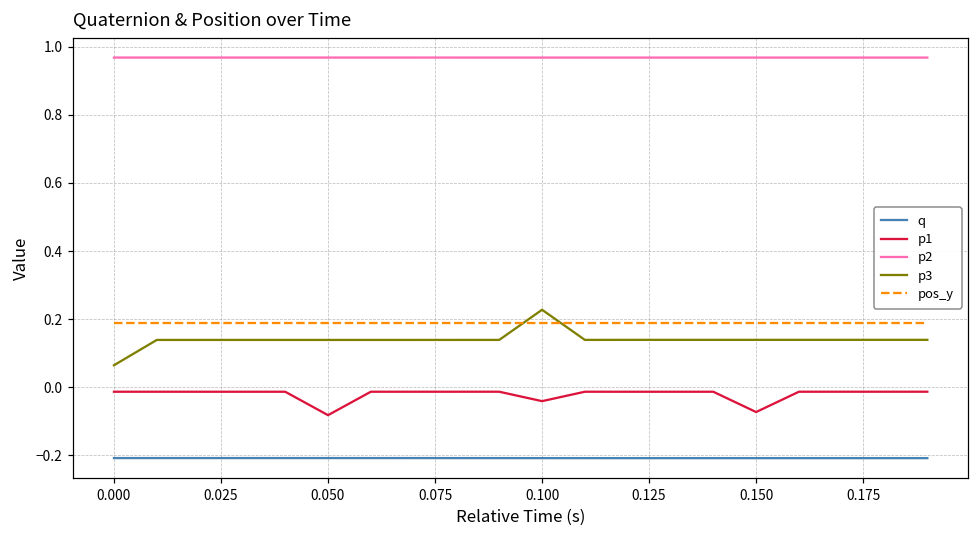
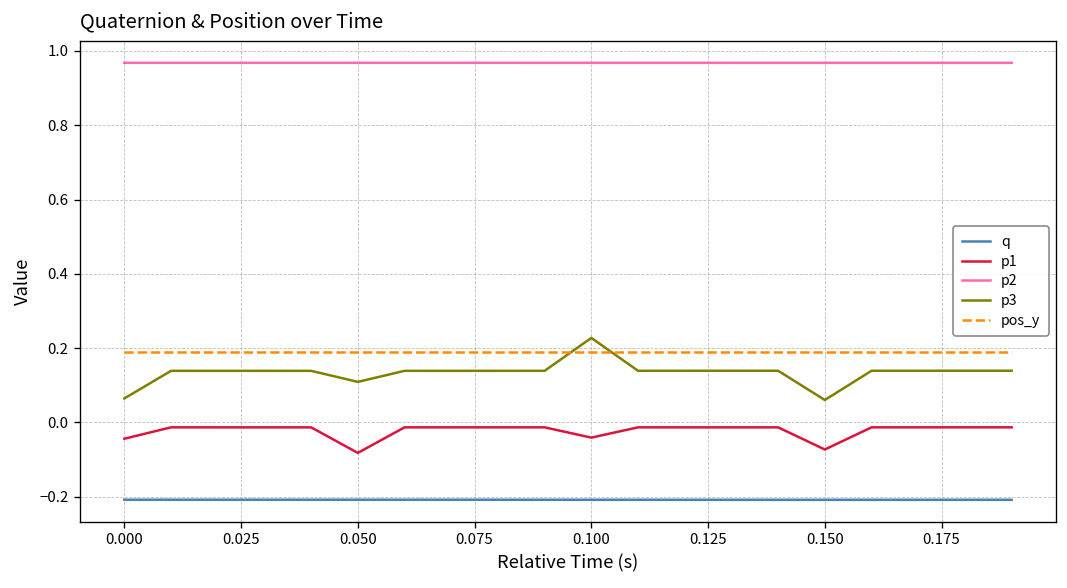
  {
    "q": {
      "0.000": -0.21,
      "0.050": -0.21,
      "0.100": -0.21,
      "0.150": -0.21
    },
    "p1": {
-     "0.000": -0.01,
+     "0.000": -0.04,
      "0.050": -0.08,
      "0.100": -0.04,
      "0.150": -0.07
    },
    "p2": {
      "0.000": 0.97,
      "0.050": 0.97,
      "0.100": 0.97,
      "0.150": 0.97
    },
    "p3": {
      "0.000": 0.06,
-     "0.050": 0.14,
+     "0.050": 0.11,
      "0.100": 0.23,
-     "0.150": 0.14
+     "0.150": 0.06
    },
    "pos_y": {
      "0.000": 0.19,
      "0.050": 0.19,
      "0.100": 0.19,
      "0.150": 0.19
    }
  }
